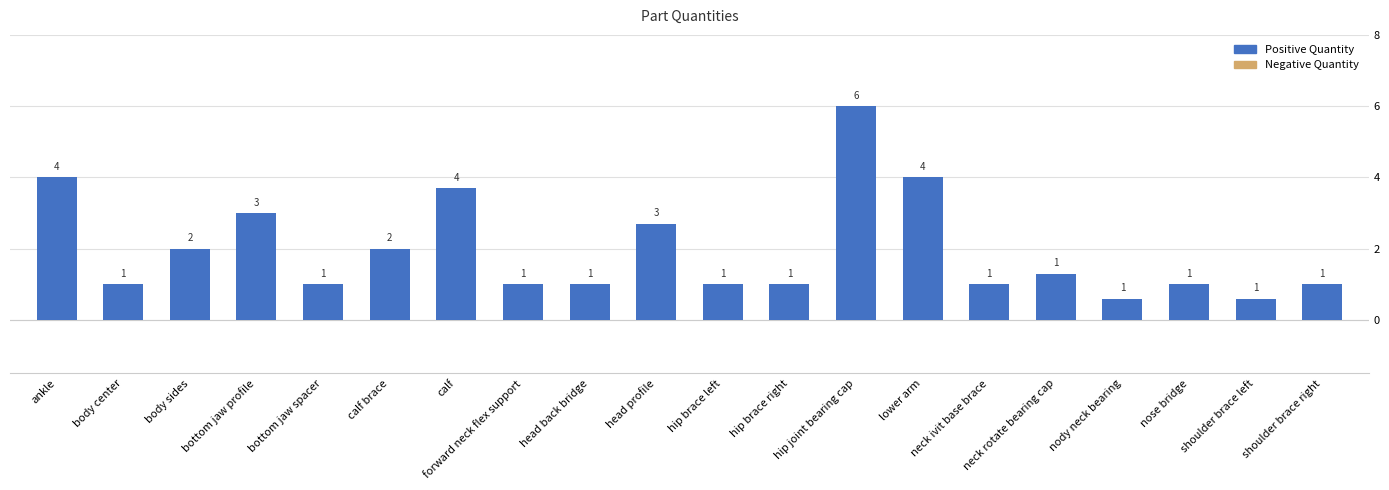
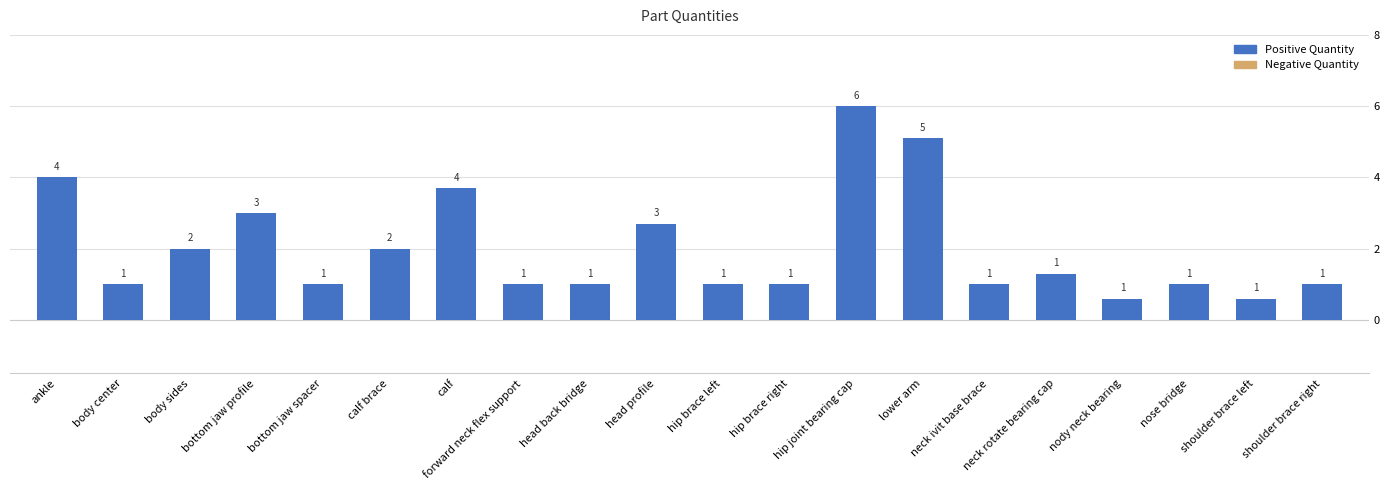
  {
    "ankle": 4,
    "body center": 1,
    "body sides": 2,
    "bottom jaw profile": 3,
    "bottom jaw spacer": 1,
    "calf brace": 2,
    "calf": 4,
    "forward neck flex support": 1,
    "head back bridge": 1,
    "head profile": 3,
    "hip brace left": 1,
    "hip brace right": 1,
    "hip joint bearing cap": 6,
-   "lower arm": 4,
+   "lower arm": 5,
    "neck ivit base brace": 1,
    "neck rotate bearing cap": 1,
    "nody neck bearing": 1,
    "nose bridge": 1,
    "shoulder brace left": 1,
    "shoulder brace right": 1
  }
